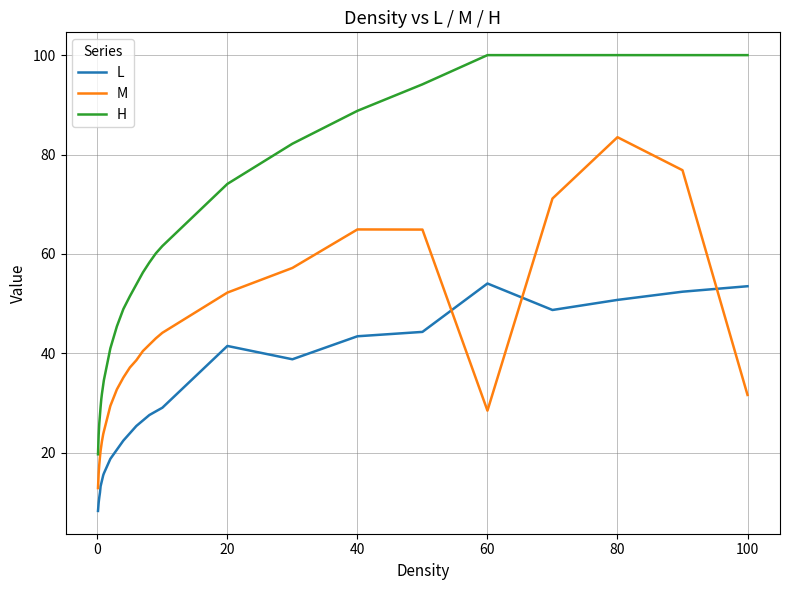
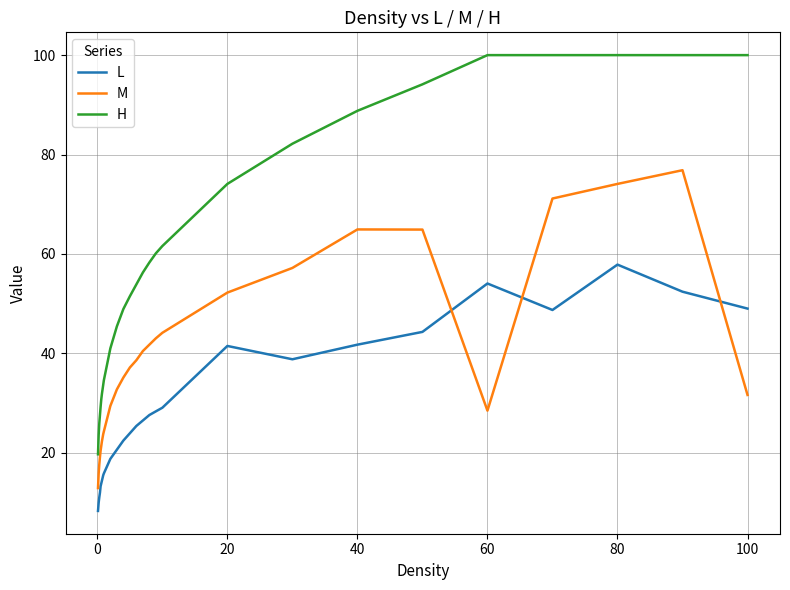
  {
    "L": {
      "20": 41,
-     "40": 43,
+     "40": 42,
      "60": 54,
-     "80": 51,
-     "100": 53
+     "80": 58,
+     "100": 49
    },
    "M": {
      "20": 52,
      "40": 65,
      "60": 28,
-     "80": 83,
+     "80": 74,
      "100": 32
    },
    "H": {
      "20": 74,
      "40": 89,
      "60": 100,
      "80": 100,
      "100": 100
    }
  }
